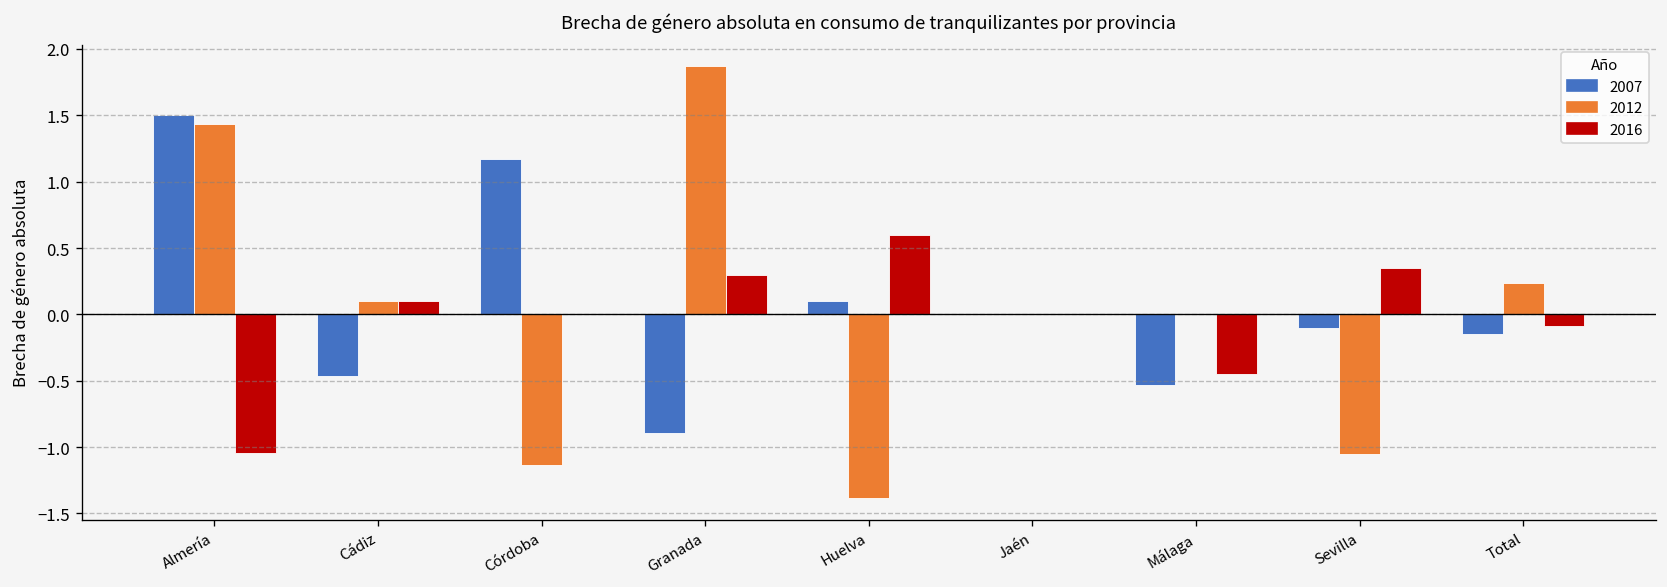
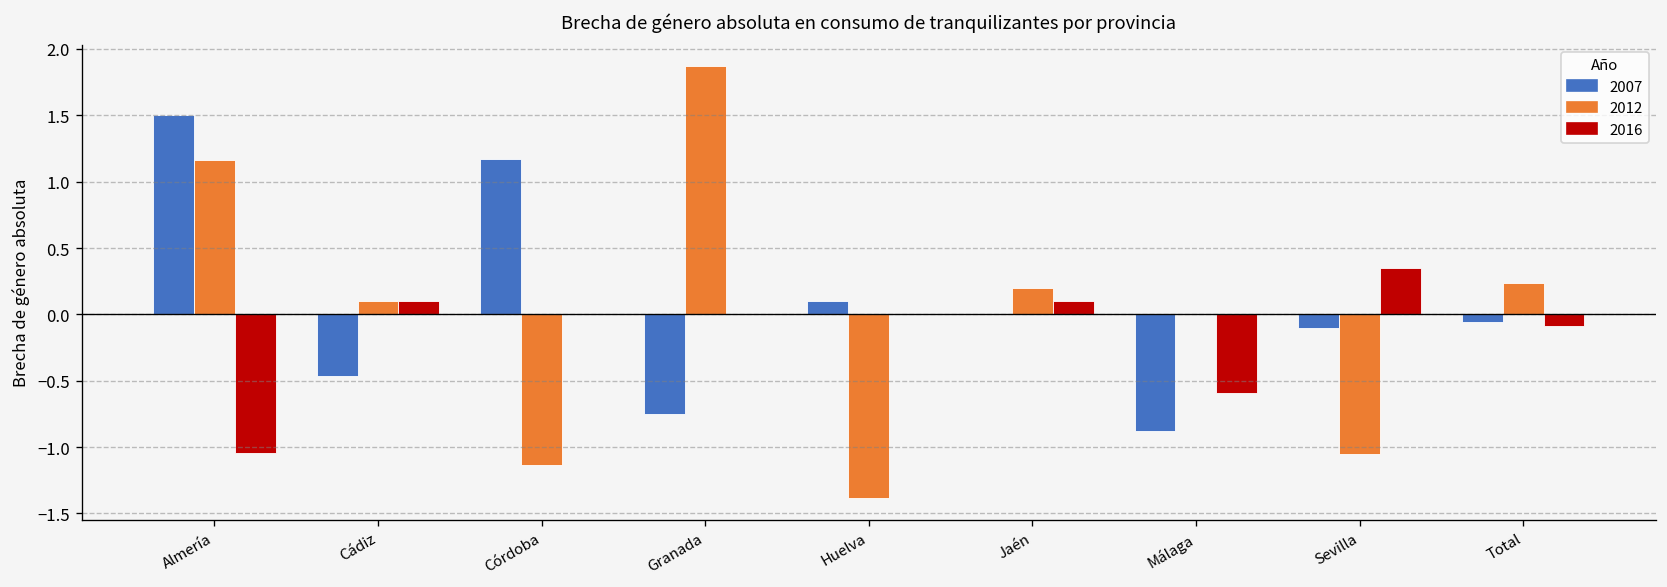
  {
    "2007": {
      "Almería": 1.50,
      "Cádiz": -0.46,
      "Córdoba": 1.17,
-     "Granada": -0.90,
+     "Granada": -0.75,
      "Huelva": 0.10,
      "Jaén": 0.00,
-     "Málaga": -0.53,
+     "Málaga": -0.88,
      "Sevilla": -0.10,
-     "Total": -0.14
+     "Total": -0.06
    },
    "2012": {
-     "Almería": 1.44,
+     "Almería": 1.16,
      "Cádiz": 0.10,
      "Córdoba": -1.14,
      "Granada": 1.87,
      "Huelva": -1.38,
-     "Jaén": 0.0,
+     "Jaén": 0.2,
      "Málaga": 0.00,
      "Sevilla": -1.05,
      "Total": 0.24
    },
    "2016": {
      "Almería": -1.05,
      "Cádiz": 0.10,
      "Córdoba": 0.00,
-     "Granada": 0.3,
-     "Huelva": 0.6,
-     "Jaén": 0.0,
-     "Málaga": -0.45,
+     "Granada": 0.0,
+     "Huelva": 0.0,
+     "Jaén": 0.1,
+     "Málaga": -0.59,
      "Sevilla": 0.35,
      "Total": -0.09
    }
  }
